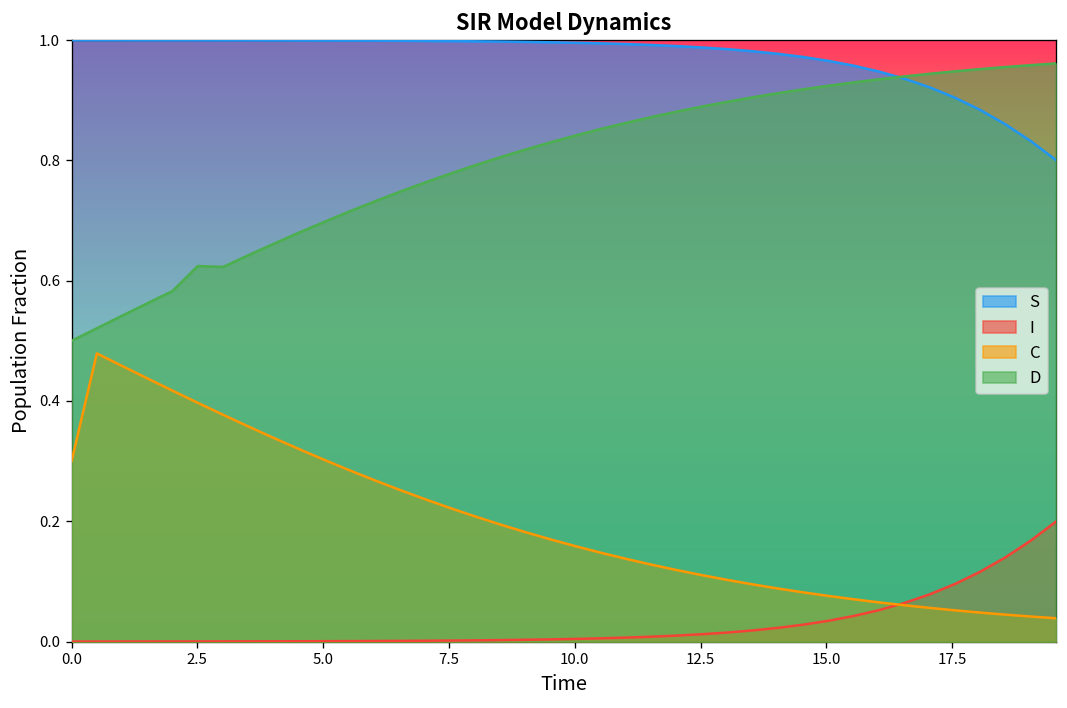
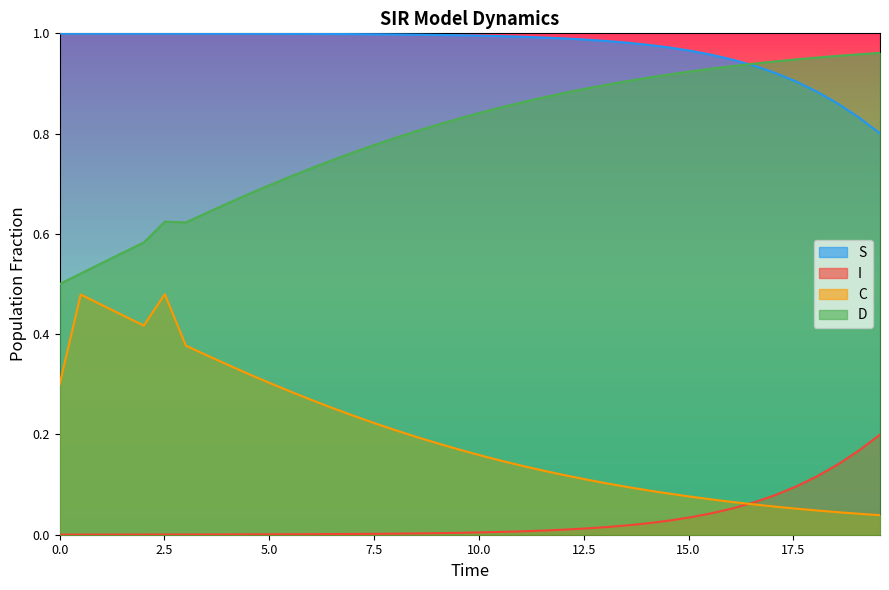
  {
    "S": {
      "0.0": 1.00,
      "2.5": 1.00
    },
    "I": {
      "0.0": 0.00,
      "2.5": 0.00
    },
    "C": {
      "0.0": 0.30,
-     "2.5": 0.40
+     "2.5": 0.48
    },
    "D": {
      "0.0": 0.50,
      "2.5": 0.62
    }
  }
